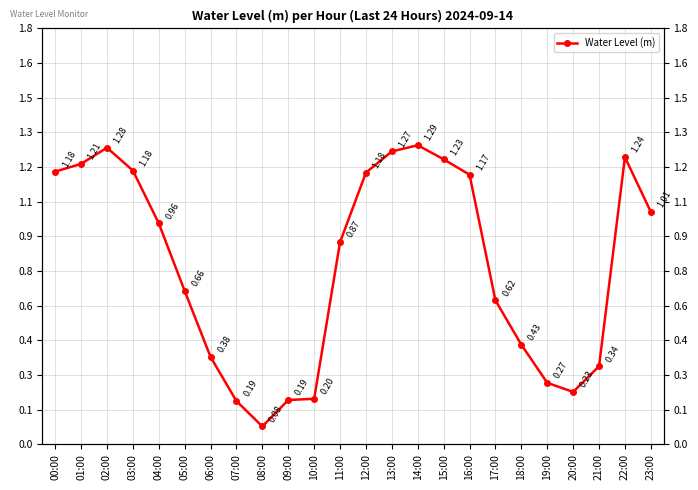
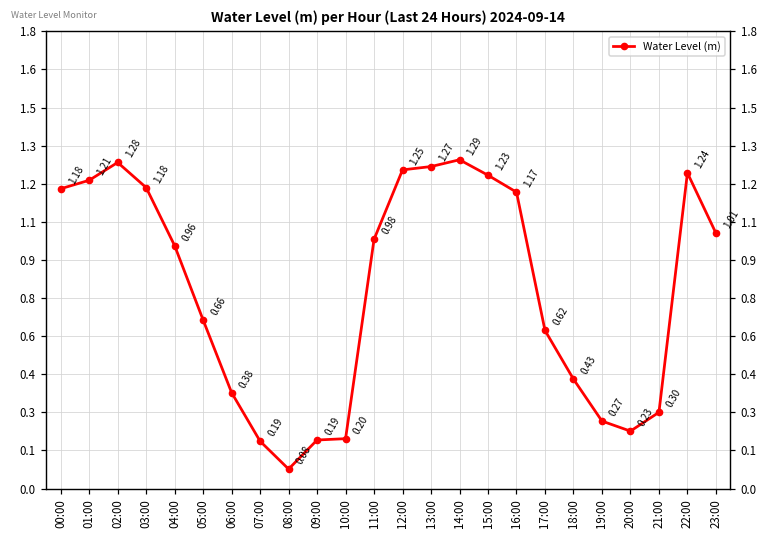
  {
    "00:00": 1.18,
    "01:00": 1.21,
    "02:00": 1.28,
    "03:00": 1.18,
    "04:00": 0.96,
    "05:00": 0.66,
    "06:00": 0.38,
    "07:00": 0.19,
    "08:00": 0.08,
    "09:00": 0.19,
    "10:00": 0.20,
-   "11:00": 0.87,
-   "12:00": 1.18,
+   "11:00": 0.98,
+   "12:00": 1.25,
    "13:00": 1.27,
    "14:00": 1.29,
    "15:00": 1.23,
    "16:00": 1.17,
    "17:00": 0.62,
    "18:00": 0.43,
    "19:00": 0.27,
    "20:00": 0.23,
-   "21:00": 0.34,
+   "21:00": 0.30,
    "22:00": 1.24,
    "23:00": 1.01
  }
